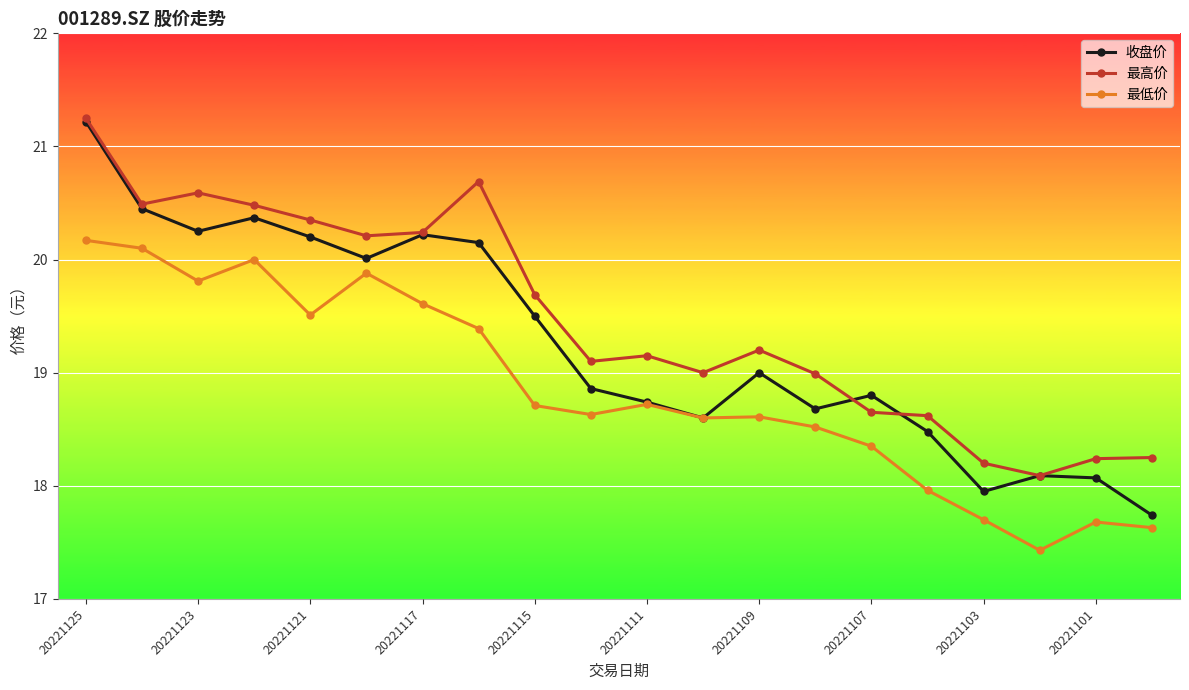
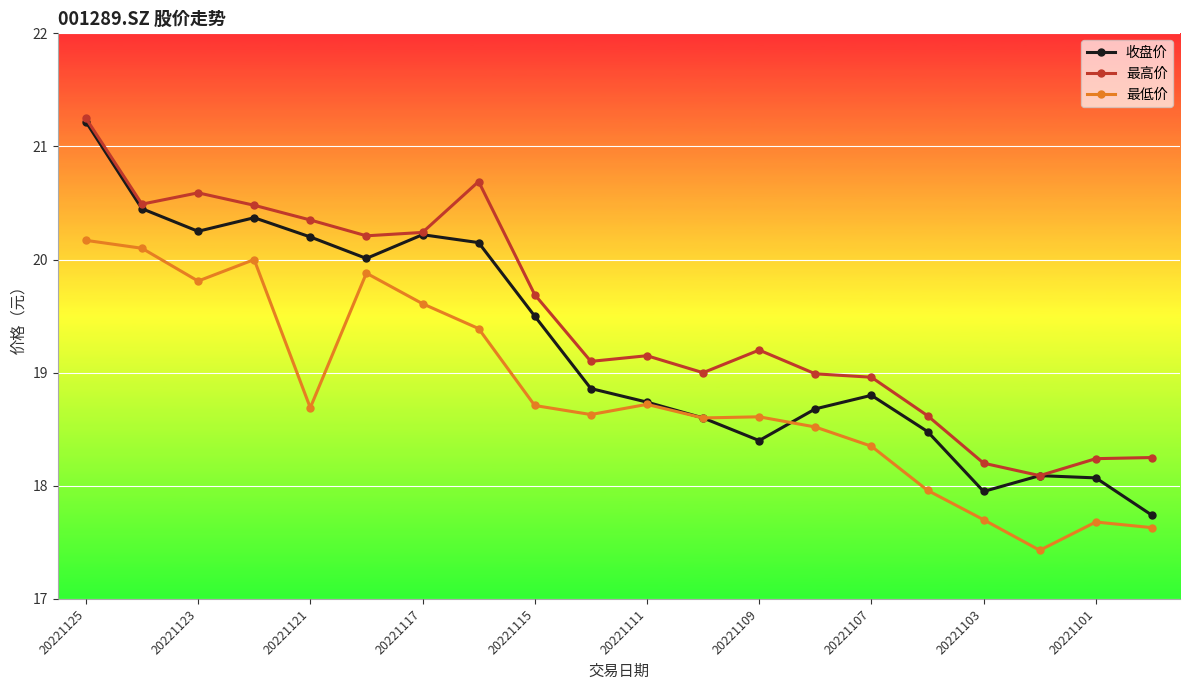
  {
    "收盘价": {
      "20221125": 21.2,
      "20221123": 20.25,
      "20221121": 20.2,
      "20221115": 19.5,
-     "20221109": 19.0,
+     "20221109": 18.4,
      "20221107": 18.8,
      "20221103": 17.95,
      "20221101": 18.07
    },
    "最高价": {
      "20221125": 21.25,
      "20221123": 20.59,
      "20221121": 20.35,
      "20221115": 19.69,
      "20221111": 19.15,
      "20221109": 19.20,
-     "20221107": 18.65,
+     "20221107": 18.96,
      "20221103": 18.20,
      "20221101": 18.24
    },
    "最低价": {
      "20221125": 20.17,
      "20221123": 19.81,
-     "20221121": 19.51,
+     "20221121": 18.69,
      "20221117": 19.61,
      "20221115": 18.71,
      "20221109": 18.61,
      "20221107": 18.35,
      "20221103": 17.70,
      "20221101": 17.68
    }
  }
